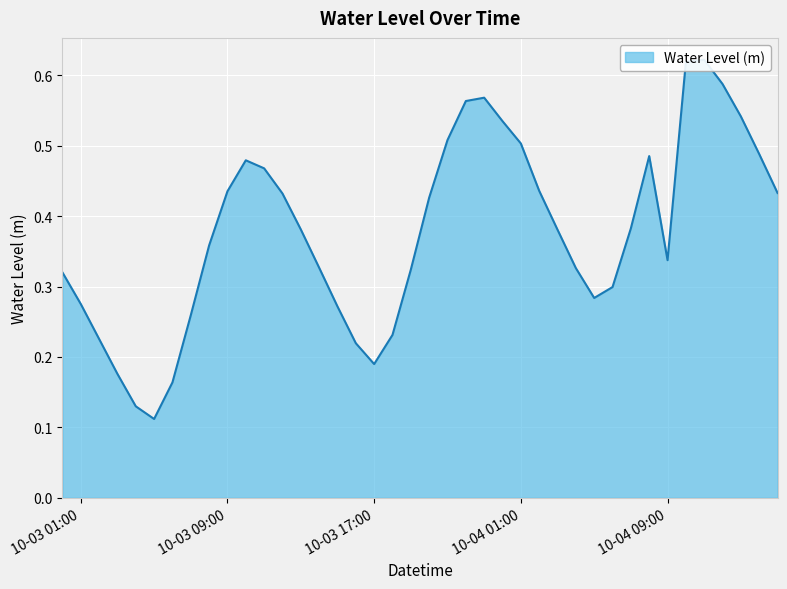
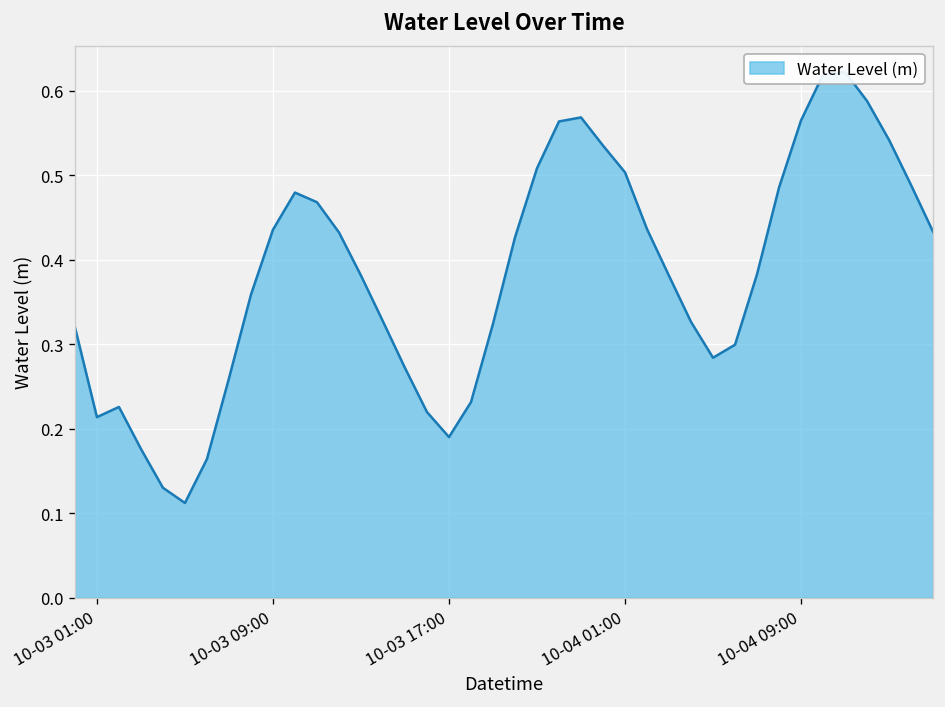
  {
-   "10-03 01:00": 0.28,
+   "10-03 01:00": 0.21,
    "10-03 09:00": 0.44,
    "10-03 17:00": 0.19,
    "10-04 01:00": 0.50,
-   "10-04 09:00": 0.34
+   "10-04 09:00": 0.56
  }
